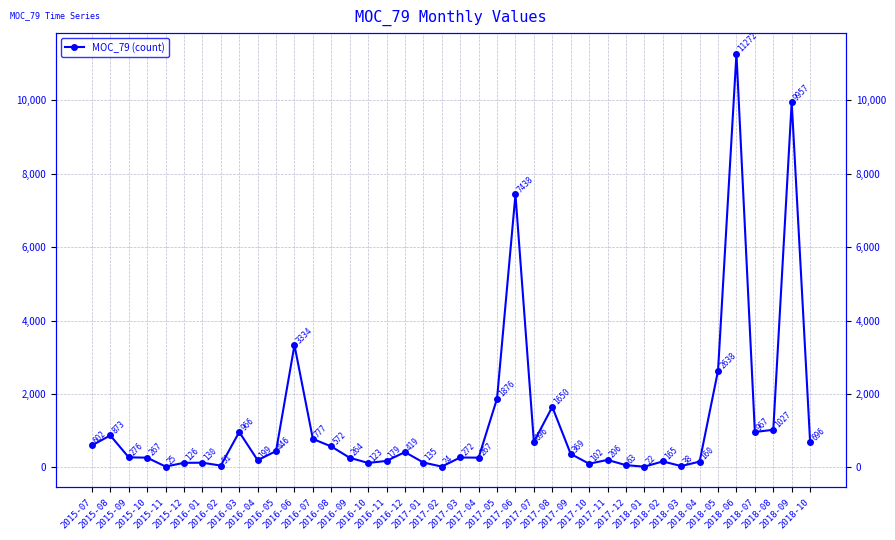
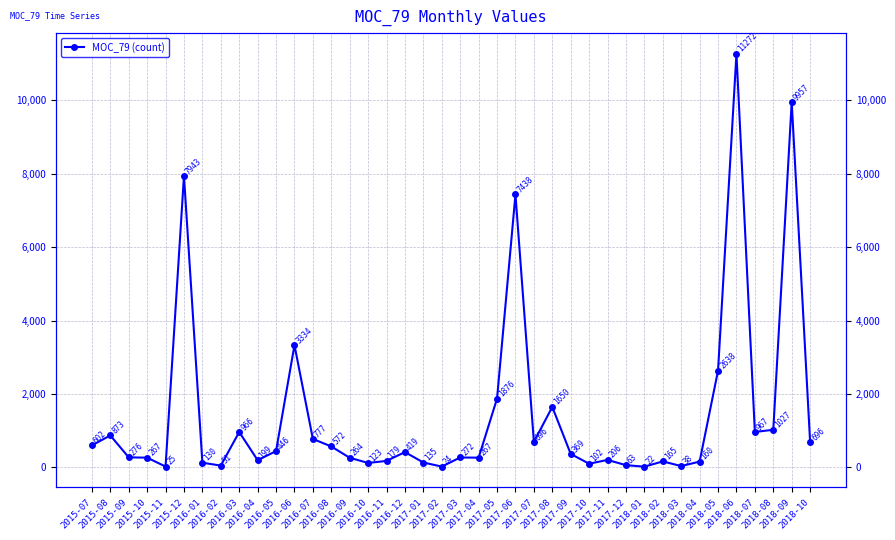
  {
    "2015-07": 602,
    "2015-08": 873,
    "2015-09": 276,
    "2015-10": 267,
    "2015-11": 25,
-   "2015-12": 126,
+   "2015-12": 7943,
    "2016-01": 130,
    "2016-02": 51,
    "2016-03": 966,
    "2016-04": 199,
    "2016-05": 446,
    "2016-06": 3334,
    "2016-07": 777,
    "2016-08": 572,
    "2016-09": 264,
    "2016-10": 123,
    "2016-11": 179,
    "2016-12": 419,
    "2017-01": 135,
    "2017-02": 24,
    "2017-03": 272,
    "2017-04": 267,
    "2017-05": 1876,
    "2017-06": 7438,
    "2017-07": 696,
    "2017-08": 1650,
    "2017-09": 369,
    "2017-10": 102,
    "2017-11": 206,
    "2017-12": 63,
    "2018-01": 22,
    "2018-02": 165,
    "2018-03": 38,
    "2018-04": 160,
    "2018-05": 2638,
    "2018-06": 11272,
    "2018-07": 967,
    "2018-08": 1027,
    "2018-09": 9957,
    "2018-10": 696
  }
